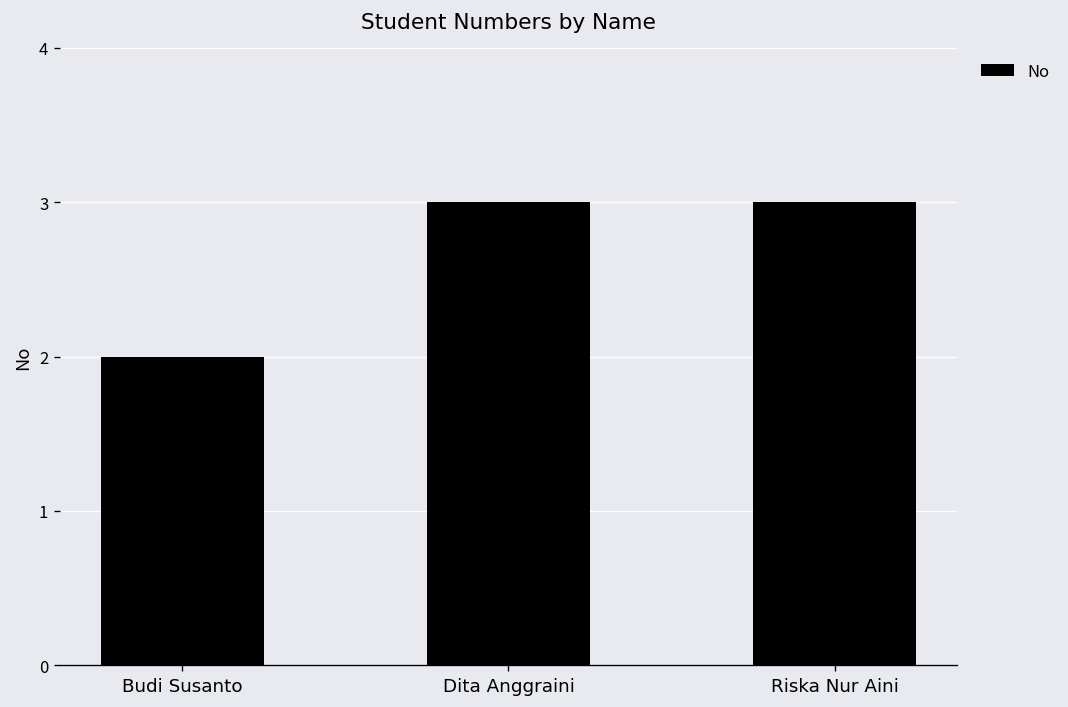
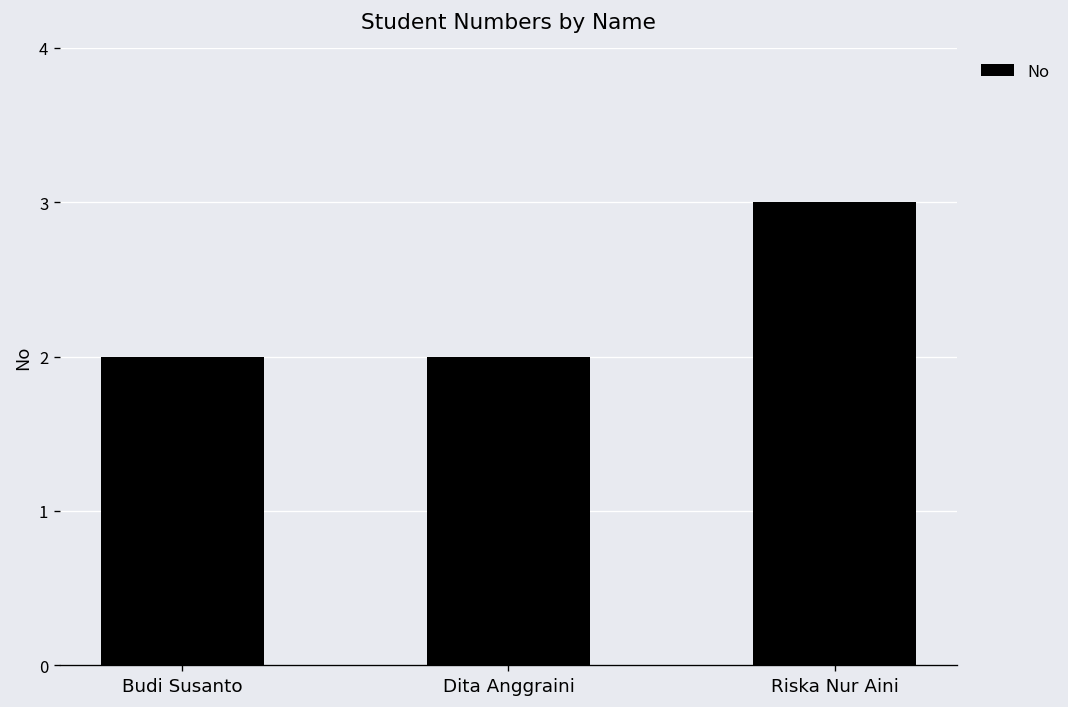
  {
    "Budi Susanto": 2,
-   "Dita Anggraini": 3,
+   "Dita Anggraini": 2,
    "Riska Nur Aini": 3
  }
